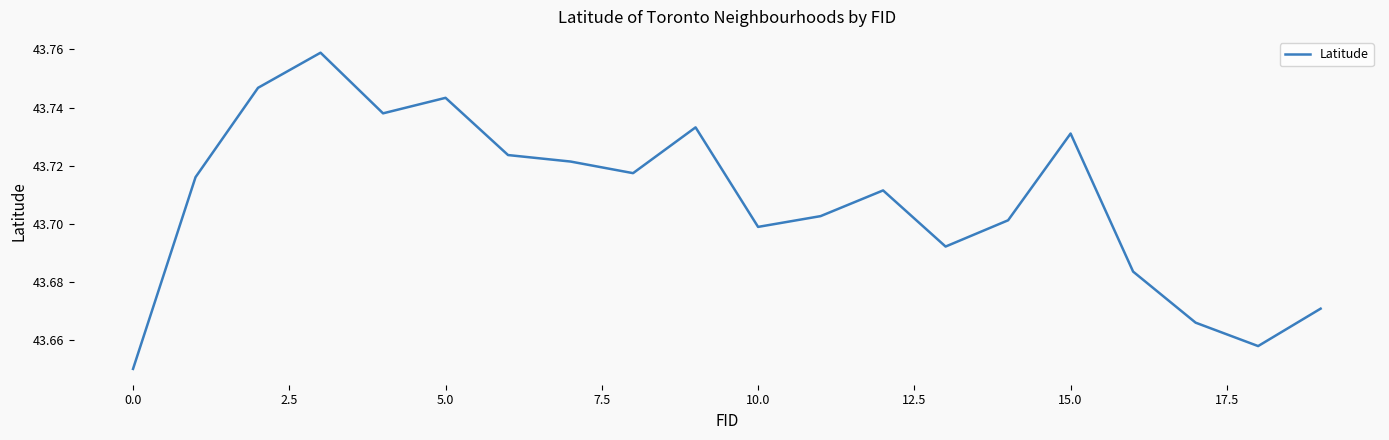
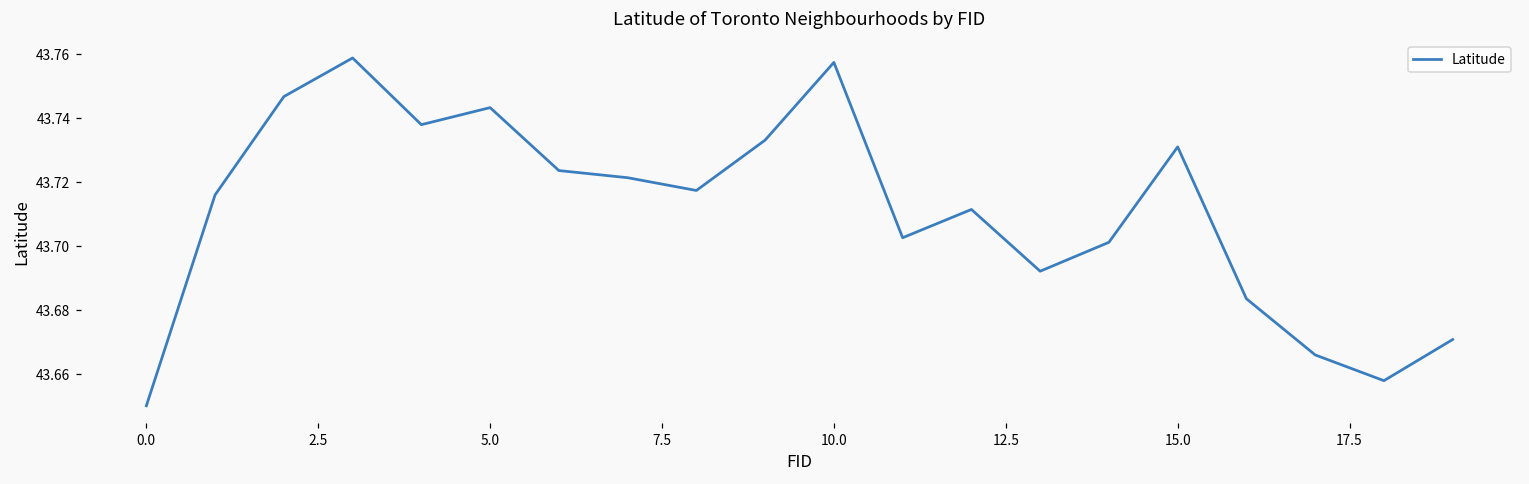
  {
    "0.0": 43.650,
    "5.0": 43.743,
-   "10.0": 43.699,
+   "10.0": 43.758,
    "15.0": 43.731
  }
